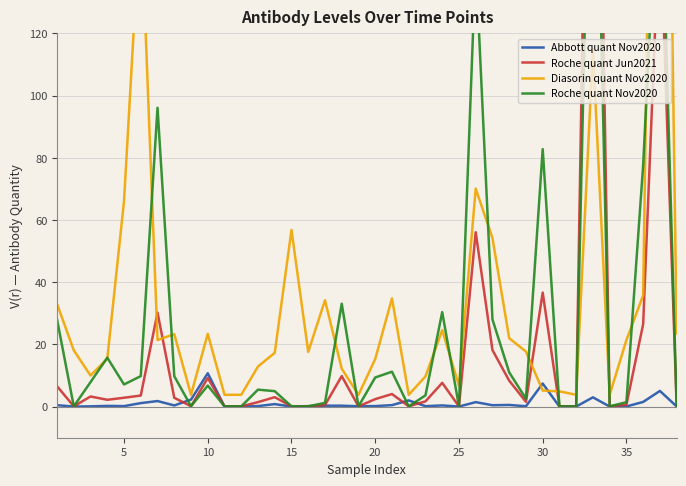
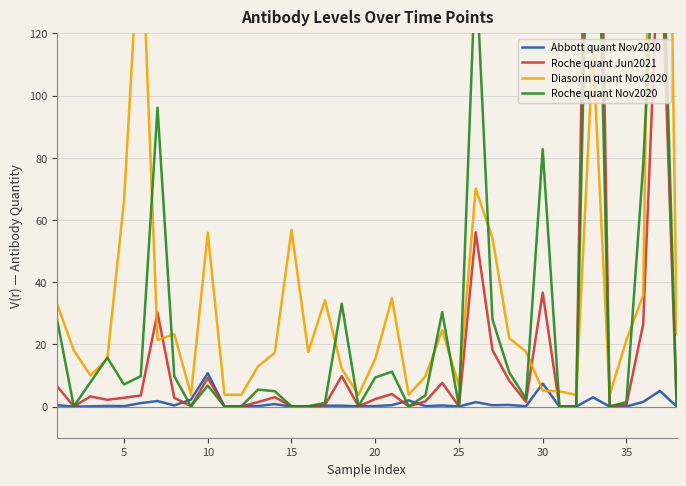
  {
    "Abbott quant Nov2020": {
      "5": 0,
      "10": 11,
      "20": 0,
      "30": 7
    },
    "Roche quant Jun2021": {
      "5": 3,
      "10": 9,
      "20": 2,
      "30": 37
    },
    "Diasorin quant Nov2020": {
      "5": 66,
-     "10": 23,
+     "10": 56,
      "15": 57,
      "20": 15,
      "25": 7,
      "30": 5,
      "35": 21
    },
    "Roche quant Nov2020": {
      "5": 7,
      "10": 7,
      "20": 9,
      "30": 83,
      "35": 1
    }
  }
